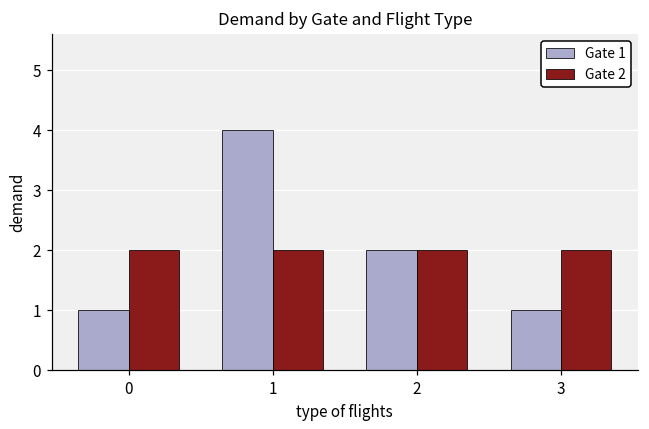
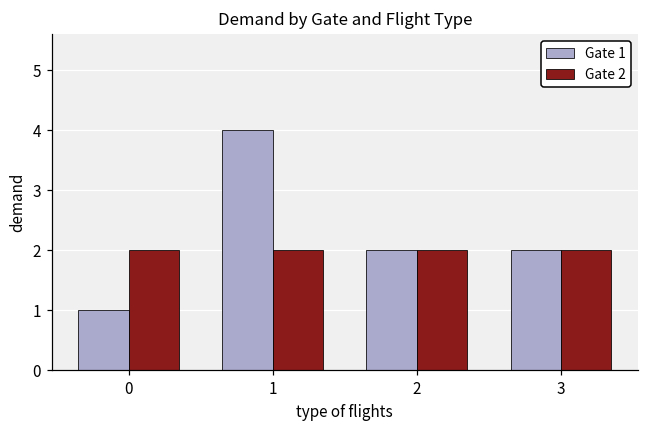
  {
    "Gate 1": {
      "0": 1,
      "1": 4,
      "2": 2,
-     "3": 1
+     "3": 2
    },
    "Gate 2": {
      "0": 2,
      "1": 2,
      "2": 2,
      "3": 2
    }
  }
